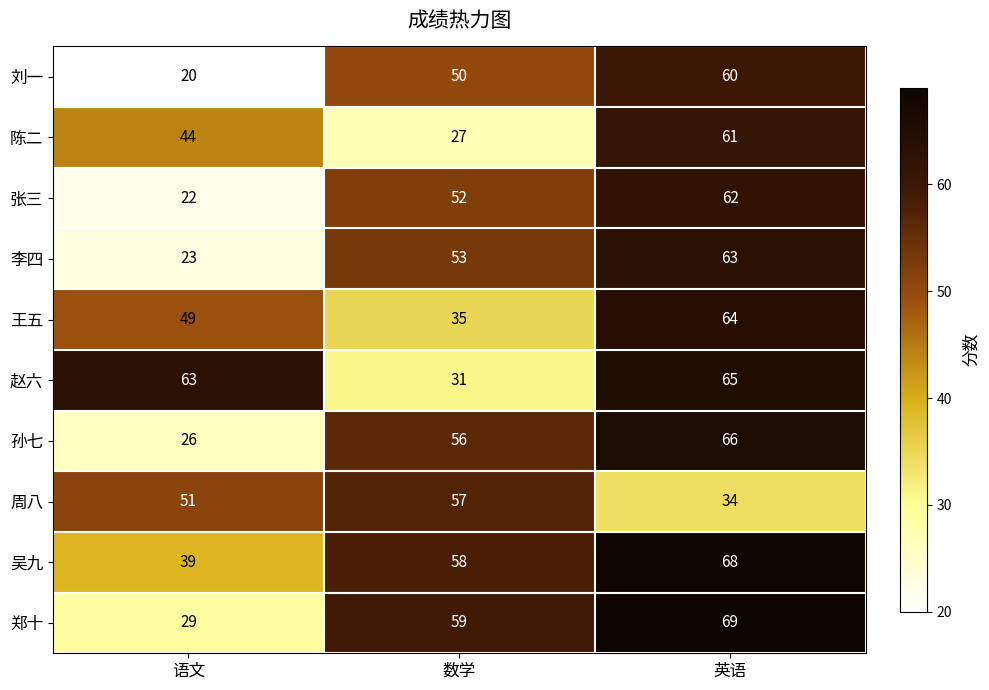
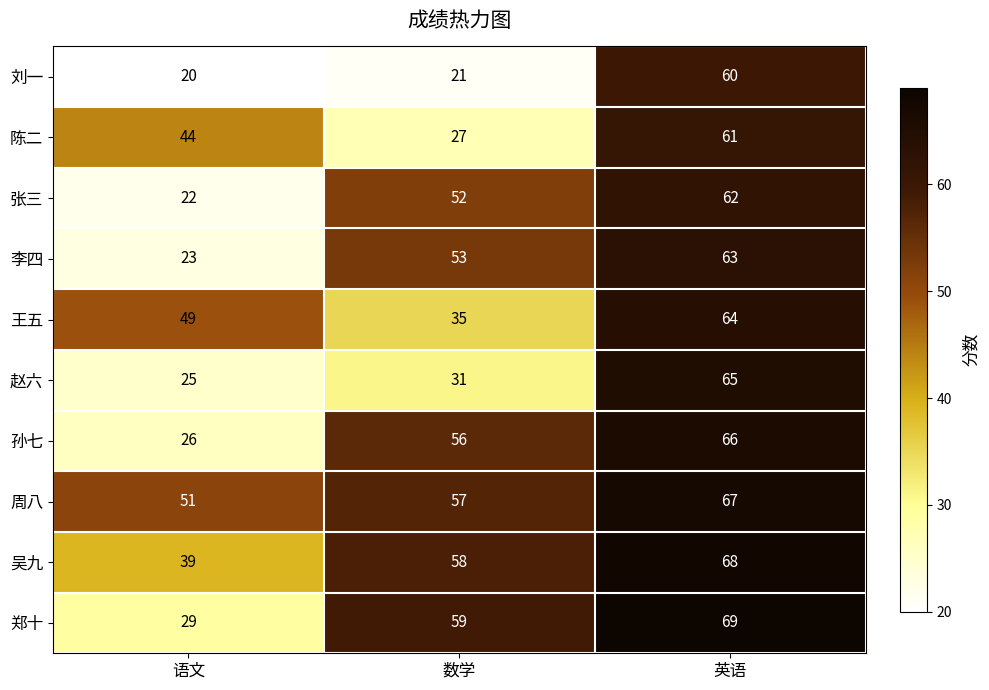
  {
    "刘一": {
      "语文": 20,
-     "数学": 50,
+     "数学": 21,
      "英语": 60
    },
    "陈二": {
      "语文": 44,
      "数学": 27,
      "英语": 61
    },
    "张三": {
      "语文": 22,
      "数学": 52,
      "英语": 62
    },
    "李四": {
      "语文": 23,
      "数学": 53,
      "英语": 63
    },
    "王五": {
      "语文": 49,
      "数学": 35,
      "英语": 64
    },
    "赵六": {
-     "语文": 63,
+     "语文": 25,
      "数学": 31,
      "英语": 65
    },
    "孙七": {
      "语文": 26,
      "数学": 56,
      "英语": 66
    },
    "周八": {
      "语文": 51,
      "数学": 57,
-     "英语": 34
+     "英语": 67
    },
    "吴九": {
      "语文": 39,
      "数学": 58,
      "英语": 68
    },
    "郑十": {
      "语文": 29,
      "数学": 59,
      "英语": 69
    }
  }
